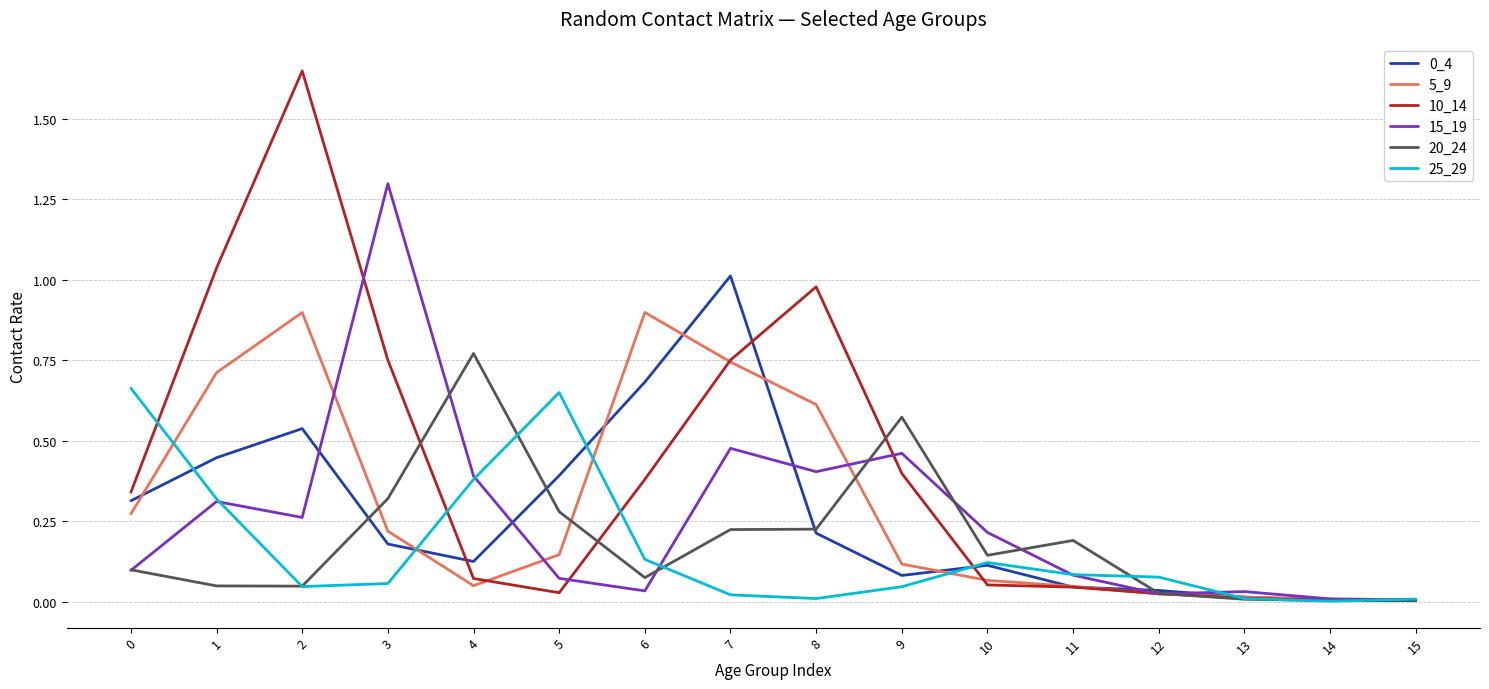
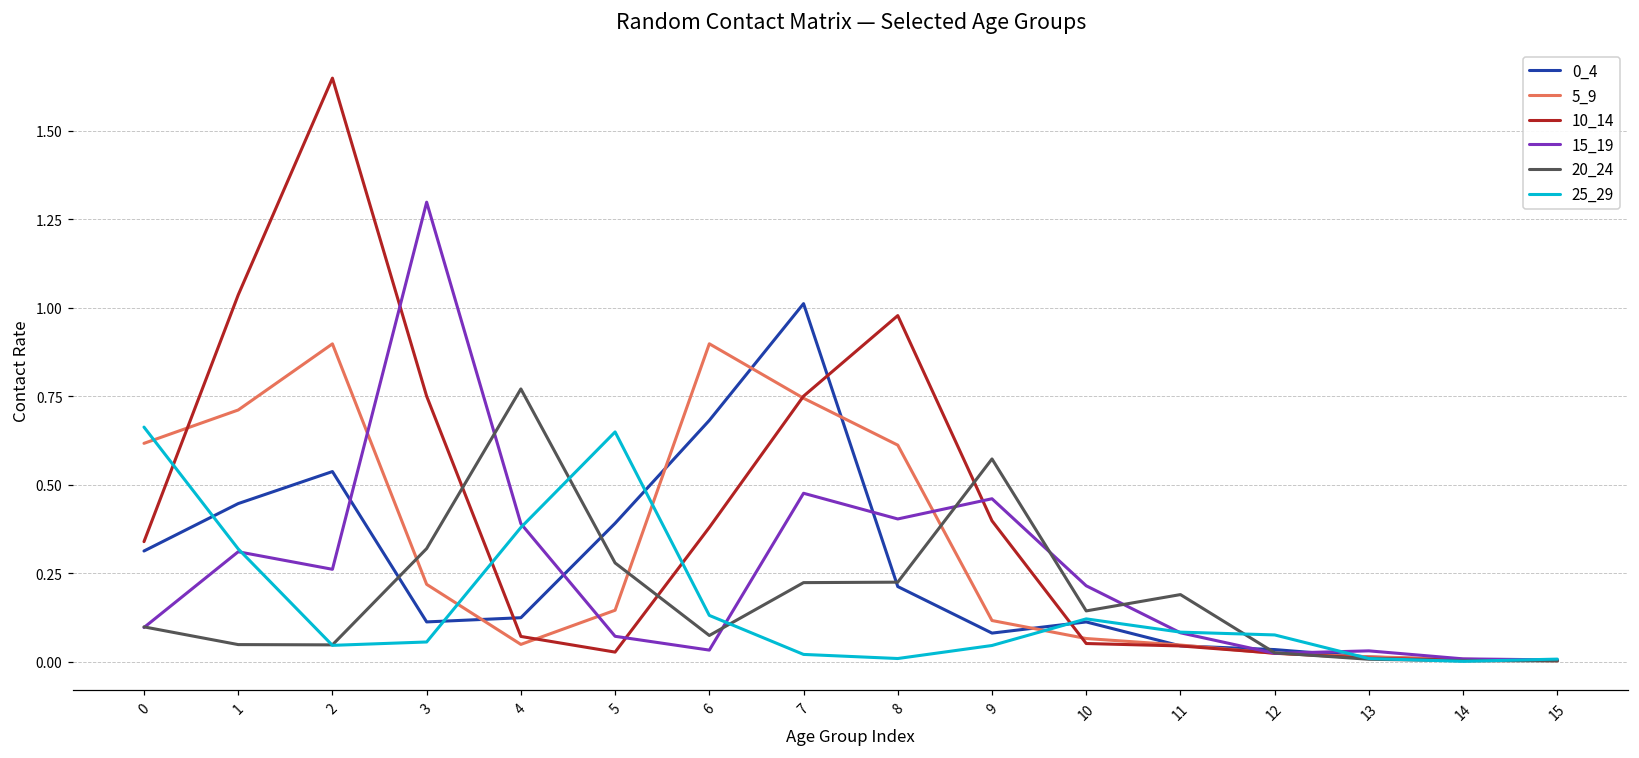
  {
    "0_4": {
      "0": 0.31,
      "1": 0.45,
      "2": 0.54,
-     "3": 0.18,
+     "3": 0.11,
      "4": 0.12,
      "5": 0.39,
      "6": 0.68,
      "7": 1.01,
      "8": 0.21,
      "9": 0.08,
      "10": 0.11,
      "12": 0.03
    },
    "5_9": {
-     "0": 0.27,
+     "0": 0.62,
      "1": 0.71,
      "2": 0.90,
      "3": 0.22,
      "4": 0.05,
      "5": 0.15,
      "6": 0.90,
      "8": 0.61,
      "9": 0.12,
      "10": 0.07
    },
    "10_14": {
      "0": 0.34,
      "1": 1.04,
      "2": 1.65,
      "3": 0.75,
      "4": 0.07,
      "5": 0.03,
      "6": 0.38,
      "8": 0.98,
      "9": 0.40,
      "10": 0.05
    },
    "15_19": {
      "1": 0.31,
      "2": 0.26,
      "3": 1.30,
      "4": 0.39,
      "5": 0.07,
      "6": 0.03,
      "7": 0.48,
      "8": 0.40,
      "9": 0.46,
      "10": 0.21,
      "13": 0.03
    },
    "20_24": {
      "1": 0.05,
      "3": 0.32,
      "4": 0.77,
      "5": 0.28,
      "6": 0.07,
      "7": 0.22,
      "8": 0.23,
      "9": 0.57,
      "10": 0.14,
      "11": 0.19
    },
    "25_29": {
      "0": 0.66,
      "1": 0.32,
      "3": 0.06,
      "4": 0.38,
      "5": 0.65,
      "6": 0.13,
      "7": 0.02,
      "8": 0.01,
      "9": 0.05,
      "10": 0.12,
      "12": 0.08
    }
  }
